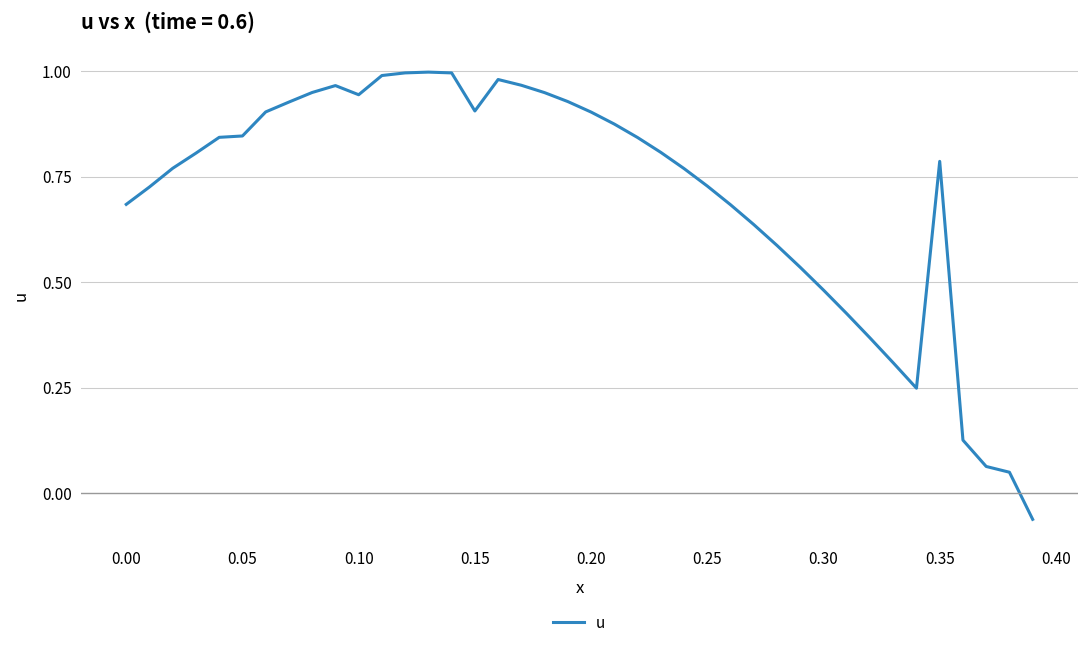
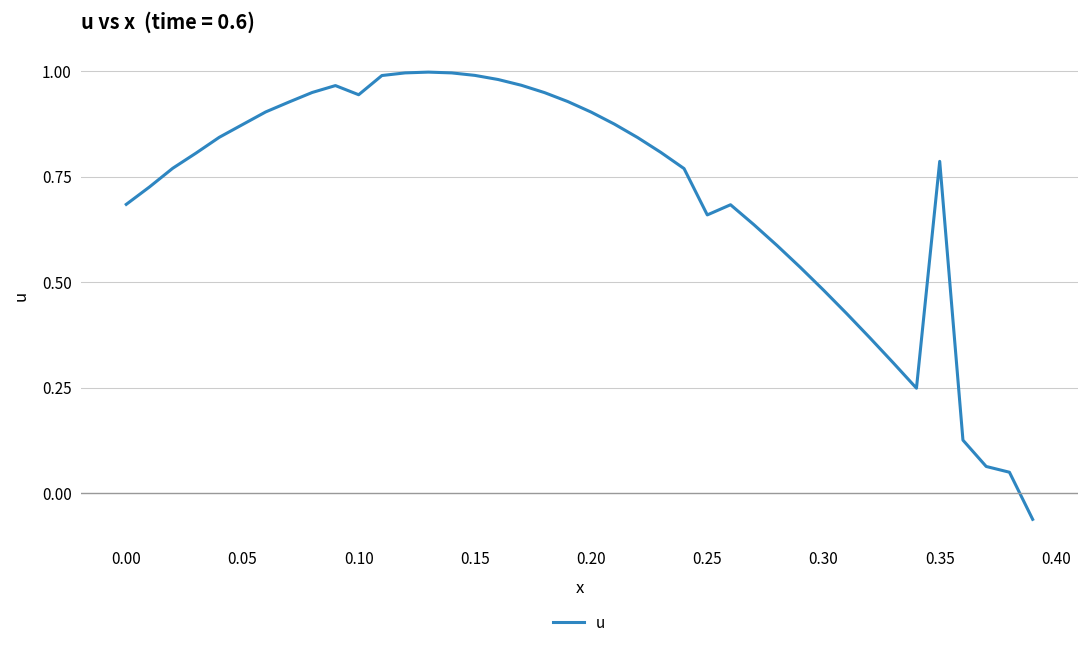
  {
    "0.00": 0.68,
-   "0.05": 0.85,
+   "0.05": 0.87,
    "0.10": 0.94,
-   "0.15": 0.91,
+   "0.15": 0.99,
    "0.20": 0.90,
-   "0.25": 0.73,
+   "0.25": 0.66,
    "0.30": 0.48,
    "0.35": 0.79
  }
